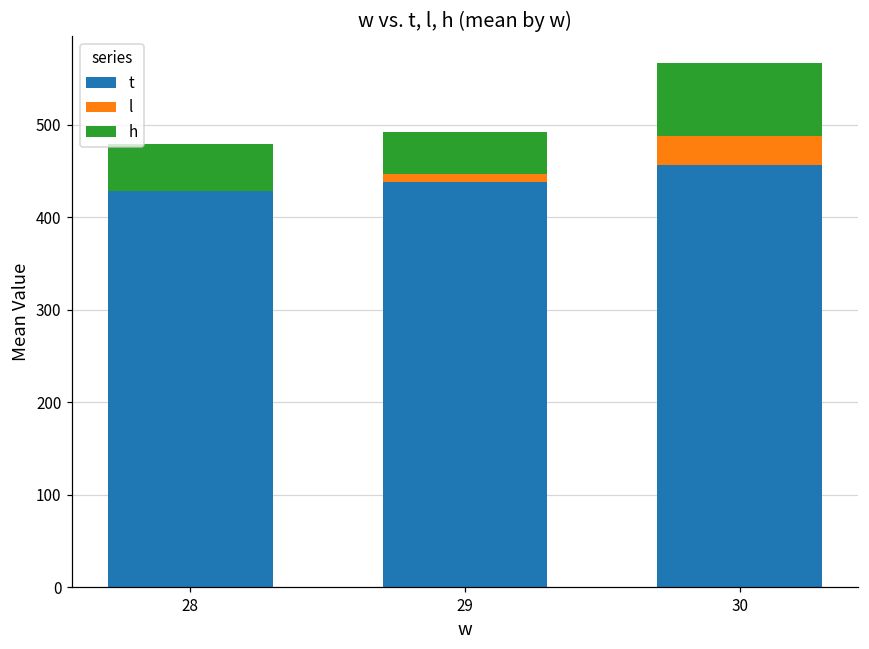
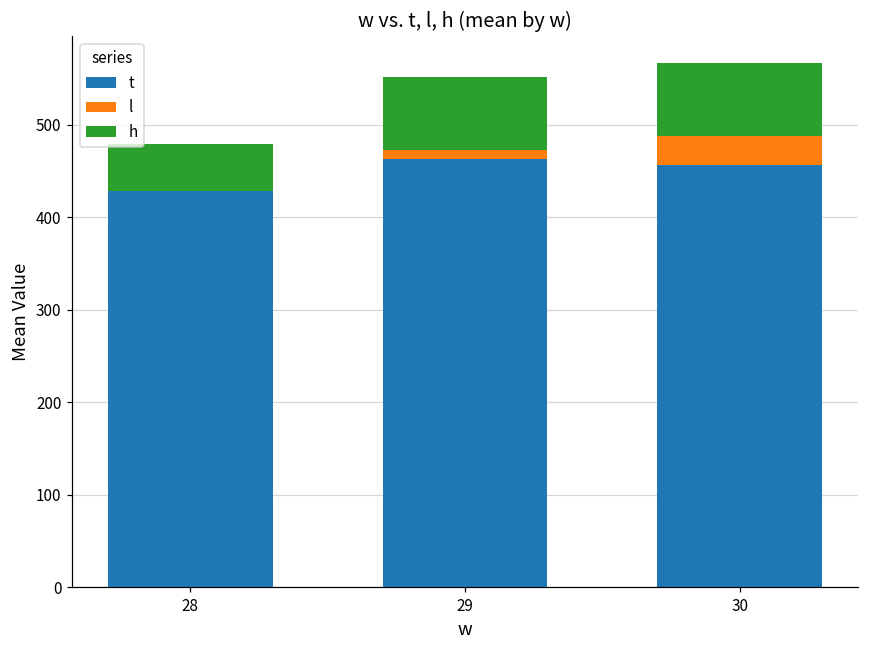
  {
    "t": {
      "28": 430,
-     "29": 440,
+     "29": 460,
      "30": 460
    },
    "l": {
      "28": 0,
      "29": 10,
      "30": 30
    },
    "h": {
      "28": 50,
-     "29": 40,
+     "29": 80,
      "30": 80
    }
  }
